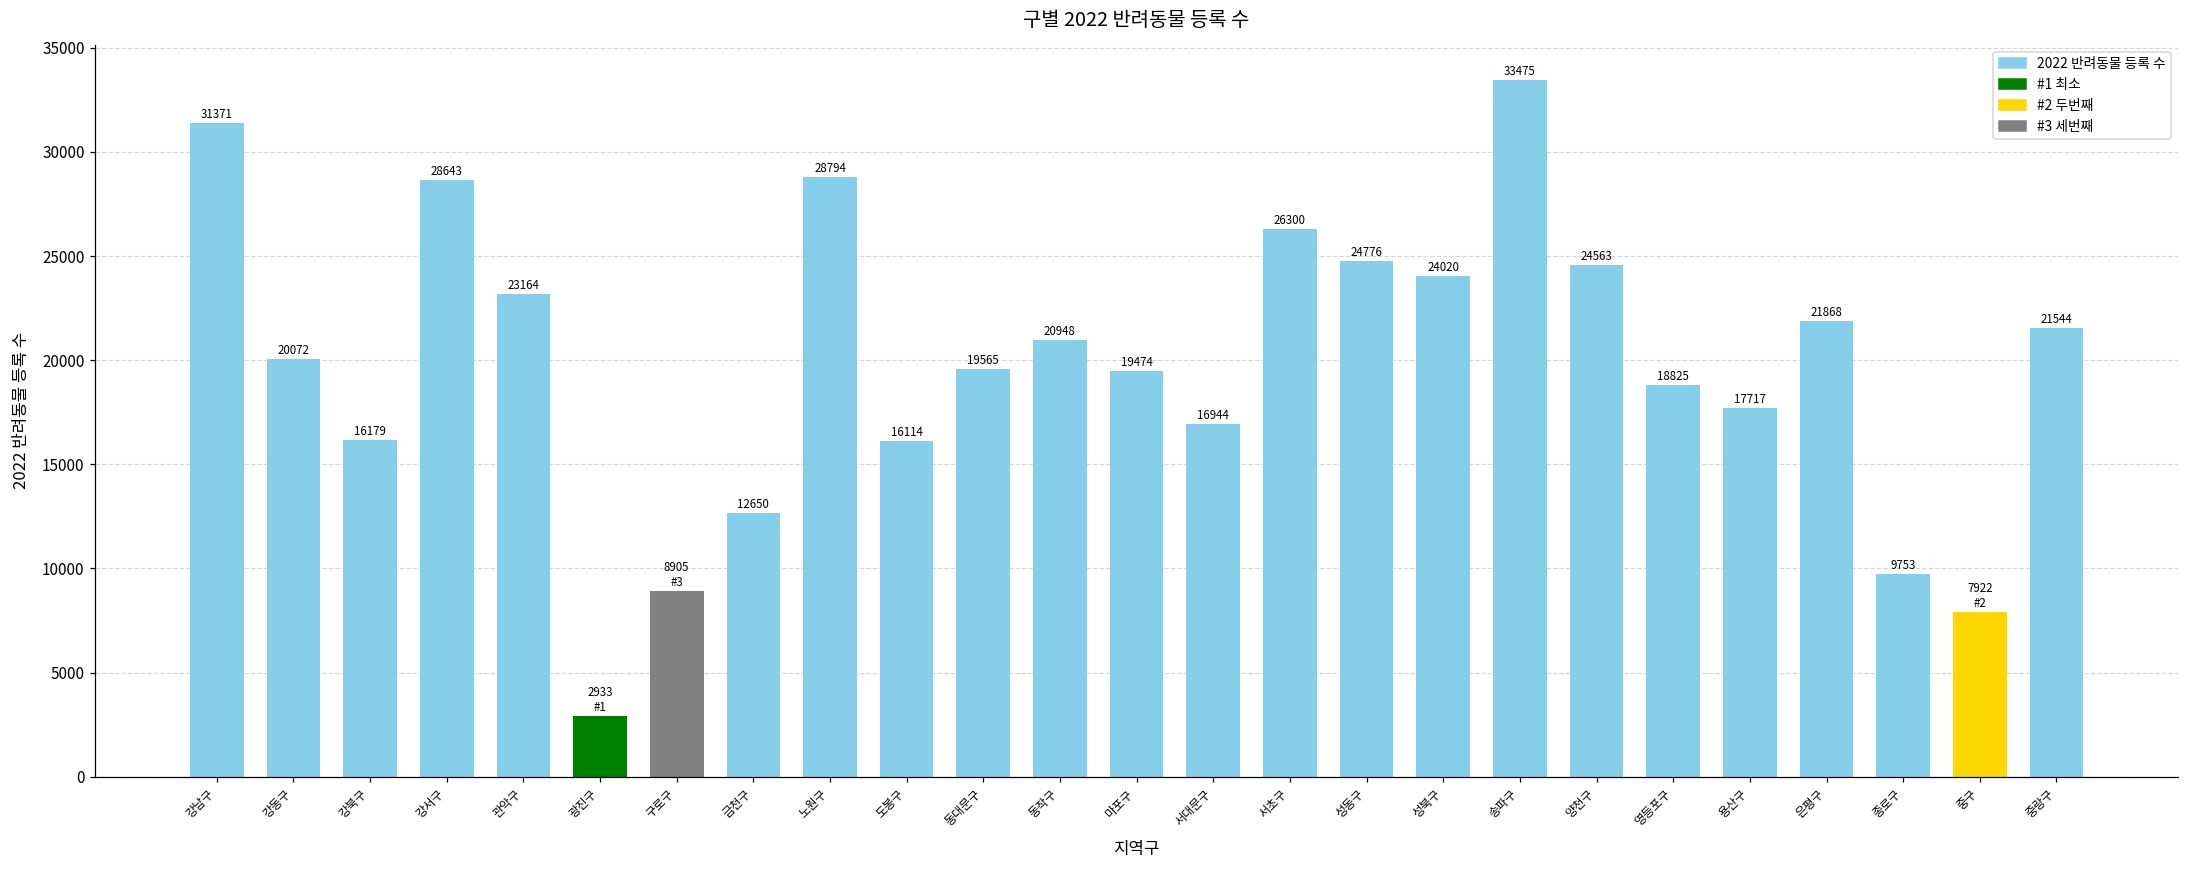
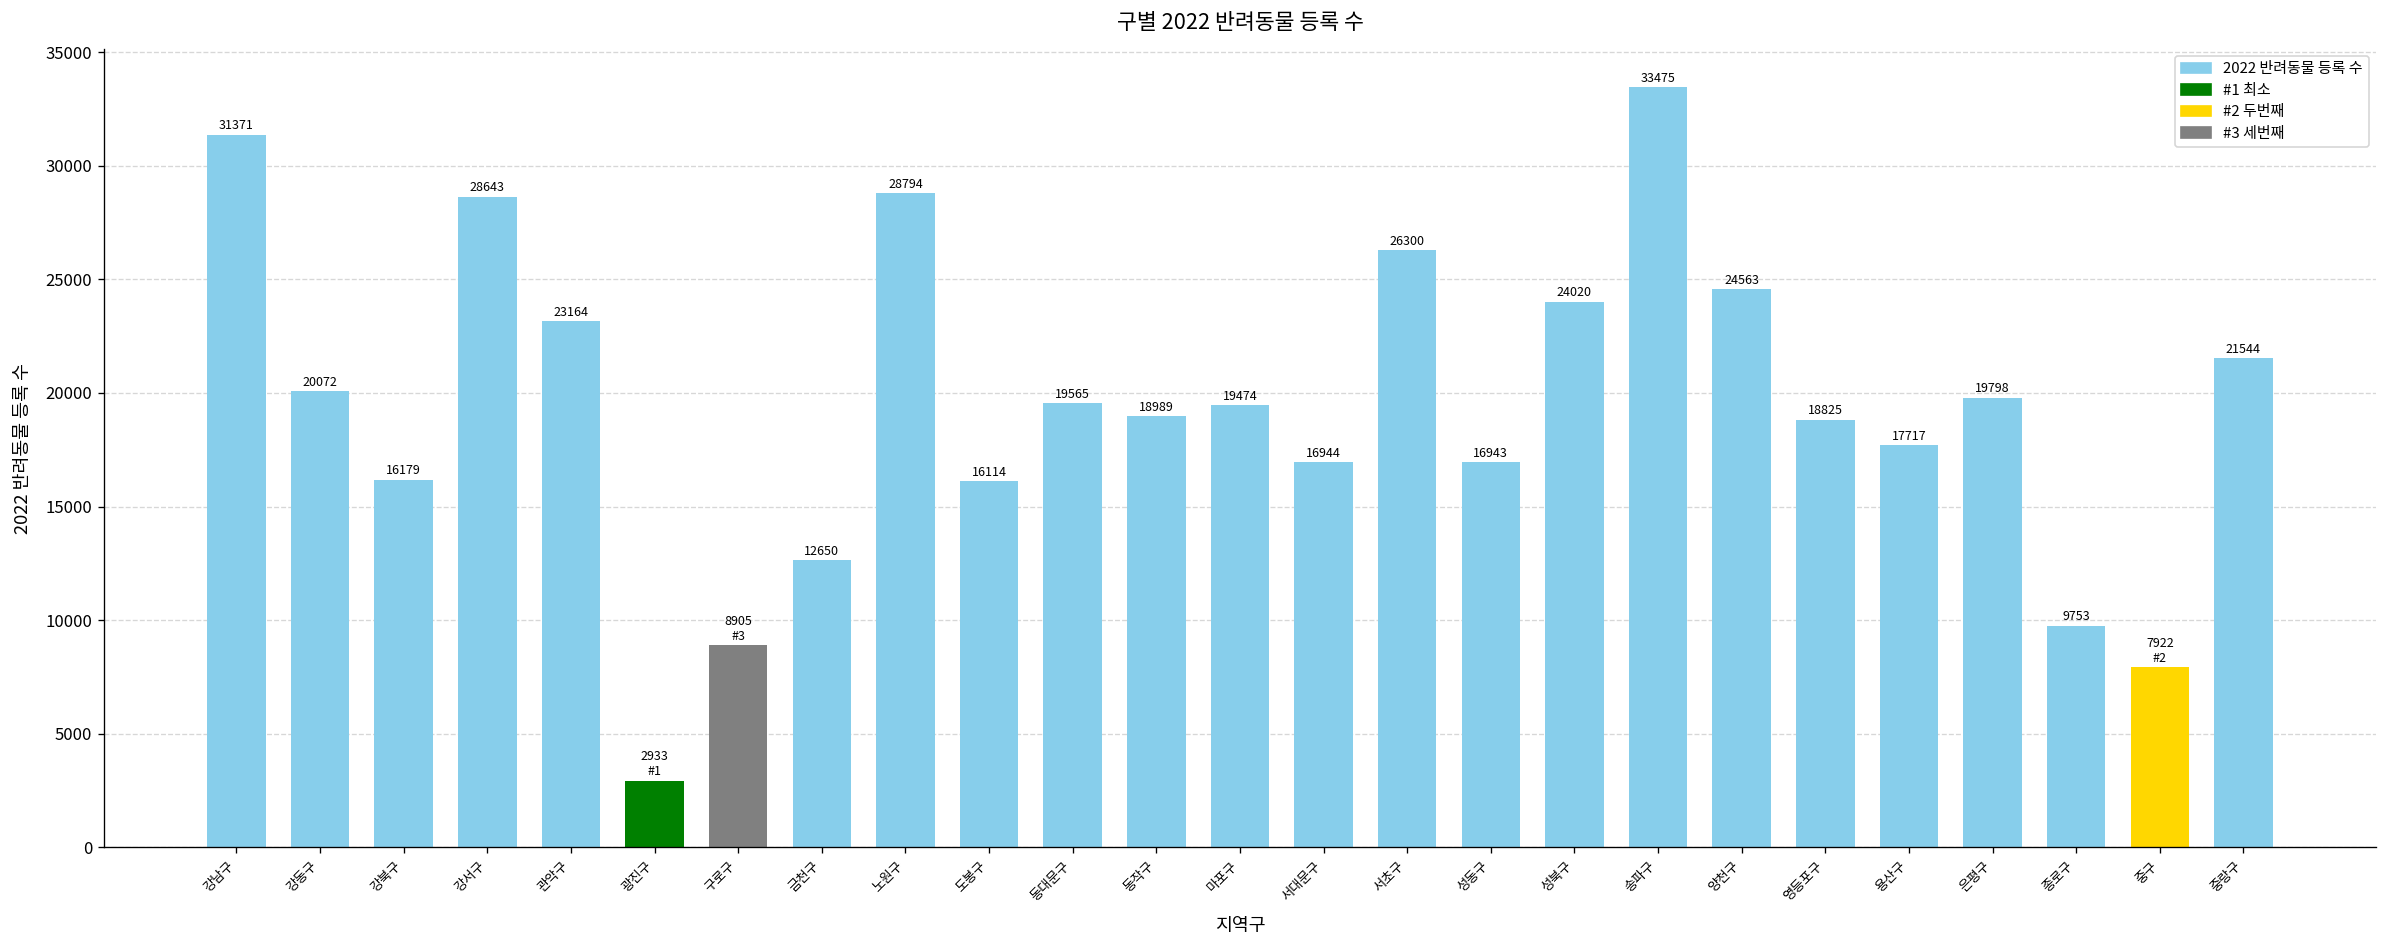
  {
    "강남구": 31371,
    "강동구": 20072,
    "강북구": 16179,
    "강서구": 28643,
    "관악구": 23164,
    "광진구": 2933,
    "구로구": 8905,
    "금천구": 12650,
    "노원구": 28794,
    "도봉구": 16114,
    "동대문구": 19565,
-   "동작구": 20948,
+   "동작구": 18989,
    "마포구": 19474,
    "서대문구": 16944,
    "서초구": 26300,
-   "성동구": 24776,
+   "성동구": 16943,
    "성북구": 24020,
    "송파구": 33475,
    "양천구": 24563,
    "영등포구": 18825,
    "용산구": 17717,
-   "은평구": 21868,
+   "은평구": 19798,
    "종로구": 9753,
    "중구": 7922,
    "중랑구": 21544
  }
